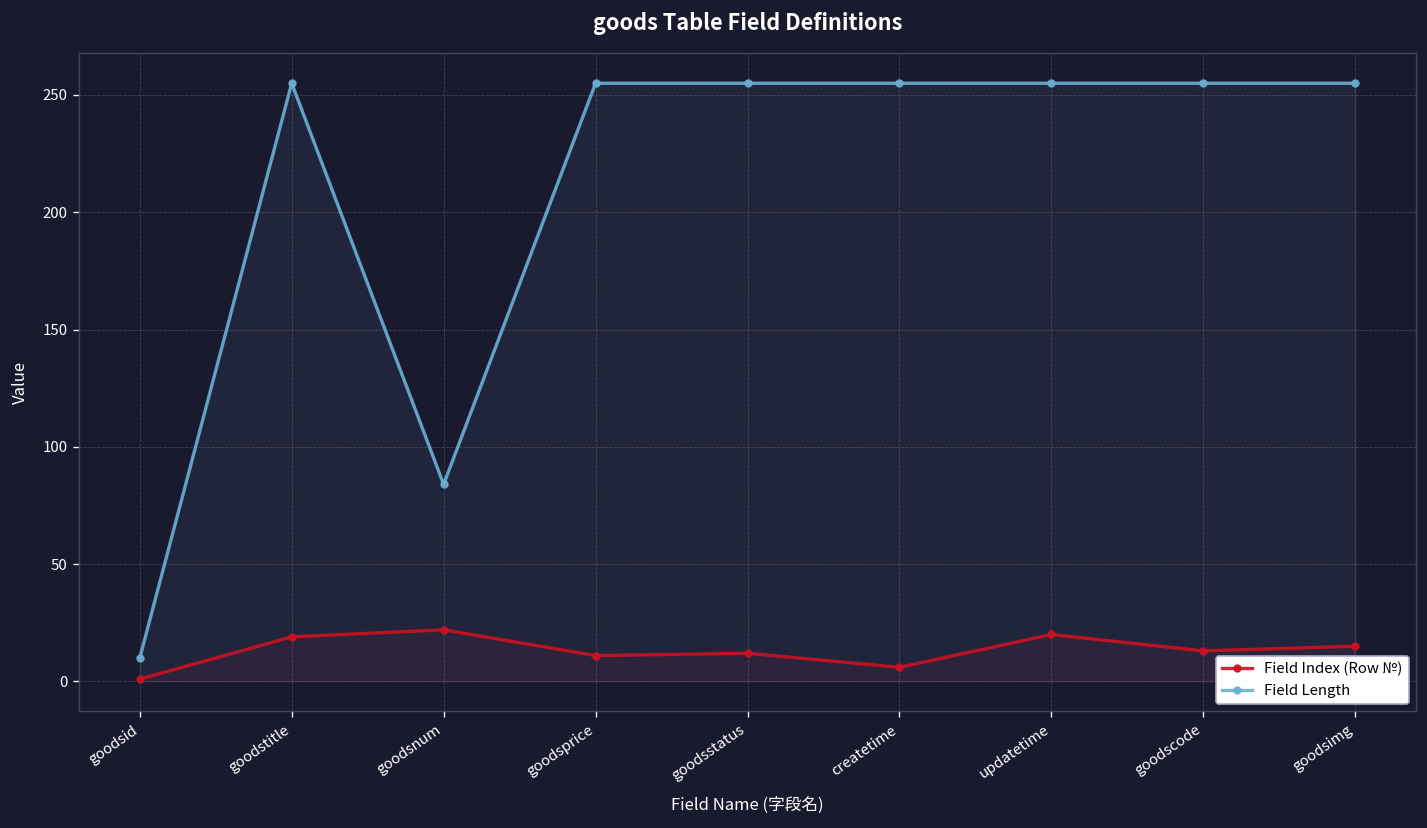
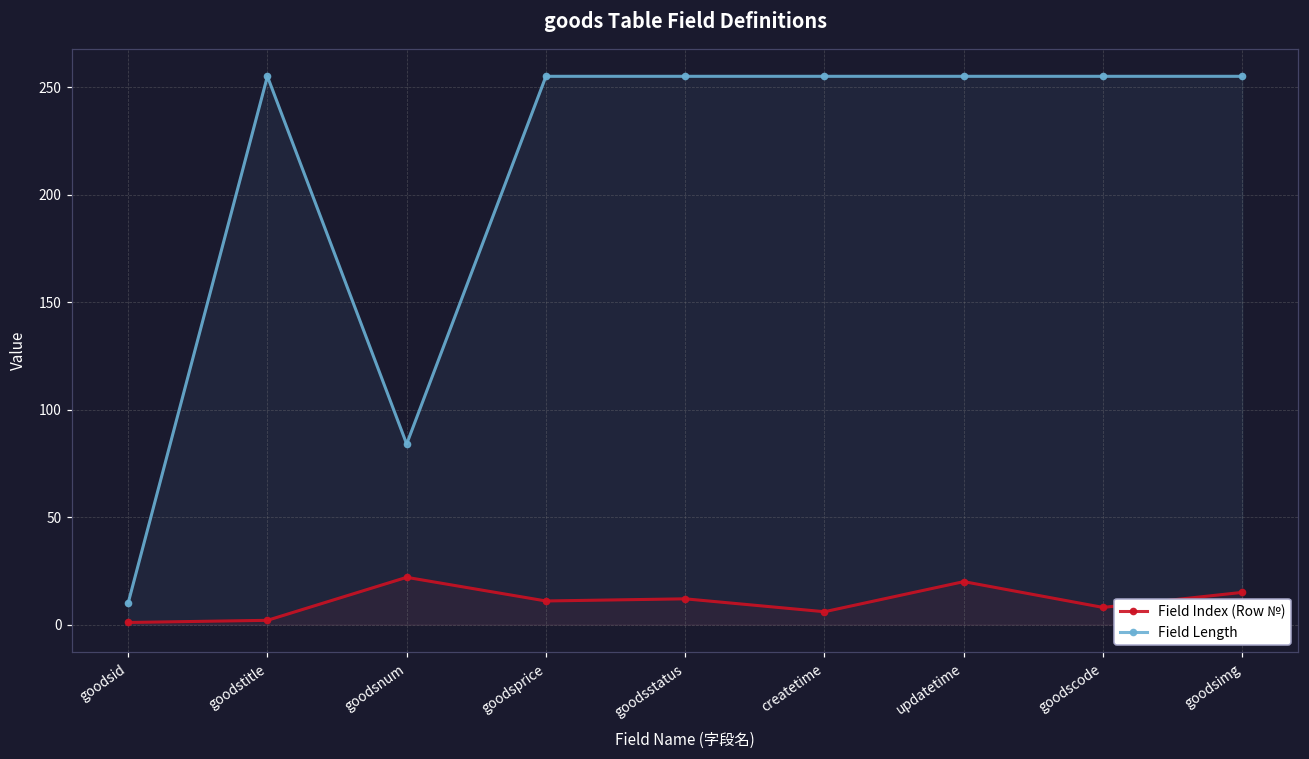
  {
    "Field Index (Row №)": {
      "goodsid": 1,
-     "goodstitle": 19,
+     "goodstitle": 2,
      "goodsnum": 22,
      "goodsprice": 11,
      "goodsstatus": 12,
      "createtime": 6,
      "updatetime": 20,
-     "goodscode": 13,
+     "goodscode": 8,
      "goodsimg": 15
    },
    "Field Length": {
      "goodsid": 10,
      "goodstitle": 255,
      "goodsnum": 84,
      "goodsprice": 255,
      "goodsstatus": 255,
      "createtime": 255,
      "updatetime": 255,
      "goodscode": 255,
      "goodsimg": 255
    }
  }
